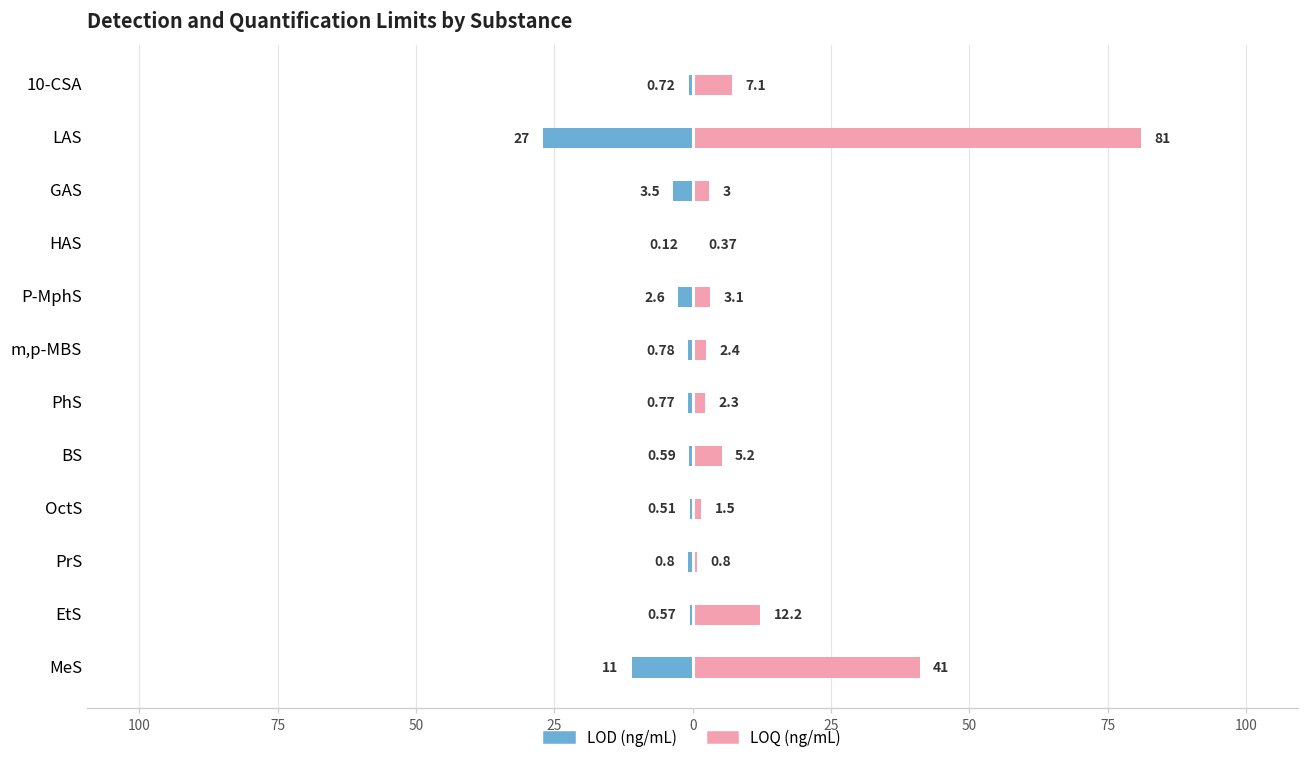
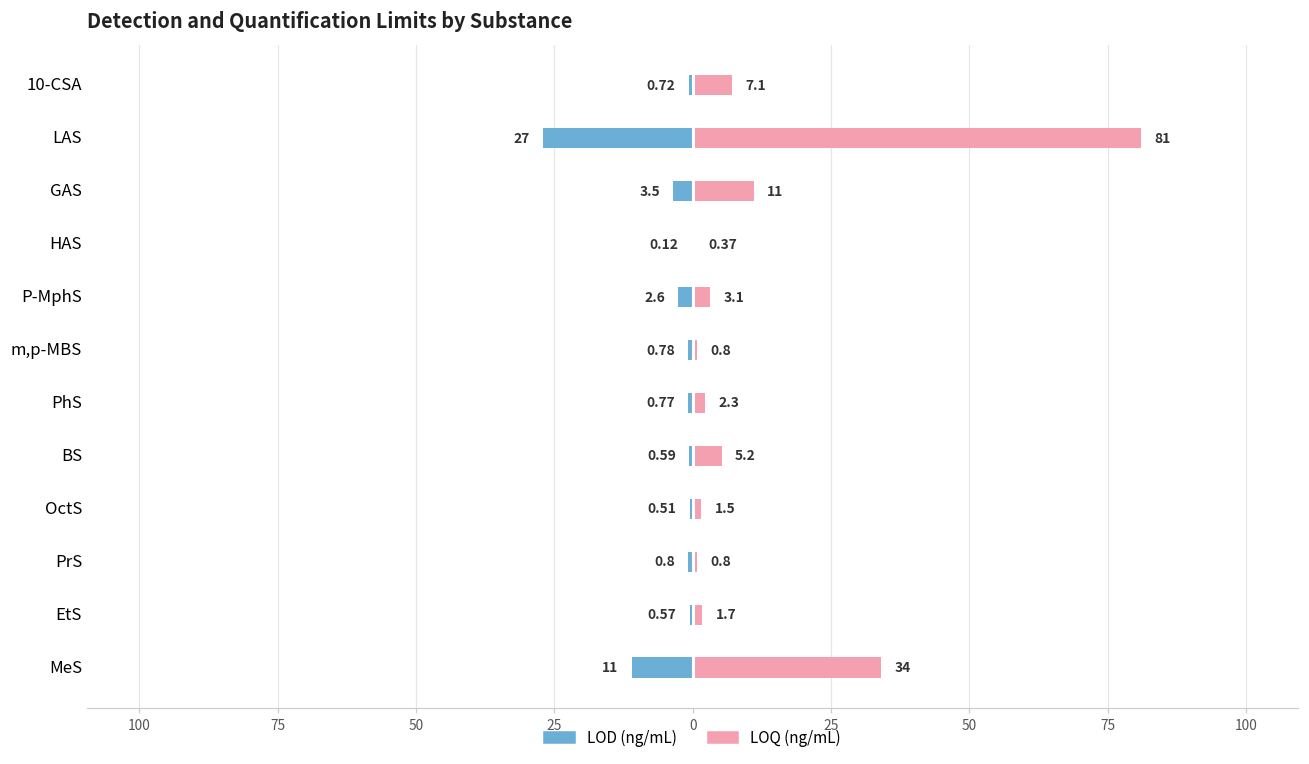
  {
    "LOQ (ng/mL)": {
      "10-CSA": 7.1,
      "LAS": 81,
-     "GAS": 3,
+     "GAS": 11,
      "HAS": 0.37,
      "P-MphS": 3.1,
-     "m,p-MBS": 2.4,
+     "m,p-MBS": 0.8,
      "PhS": 2.3,
      "BS": 5.2,
      "OctS": 1.5,
      "PrS": 0.8,
-     "EtS": 12.2,
-     "MeS": 41
+     "EtS": 1.7,
+     "MeS": 34
    }
  }
